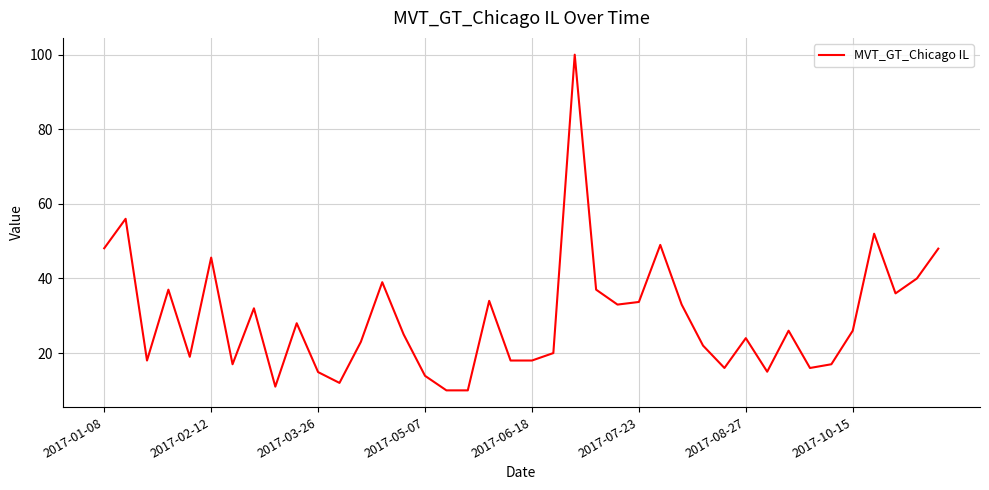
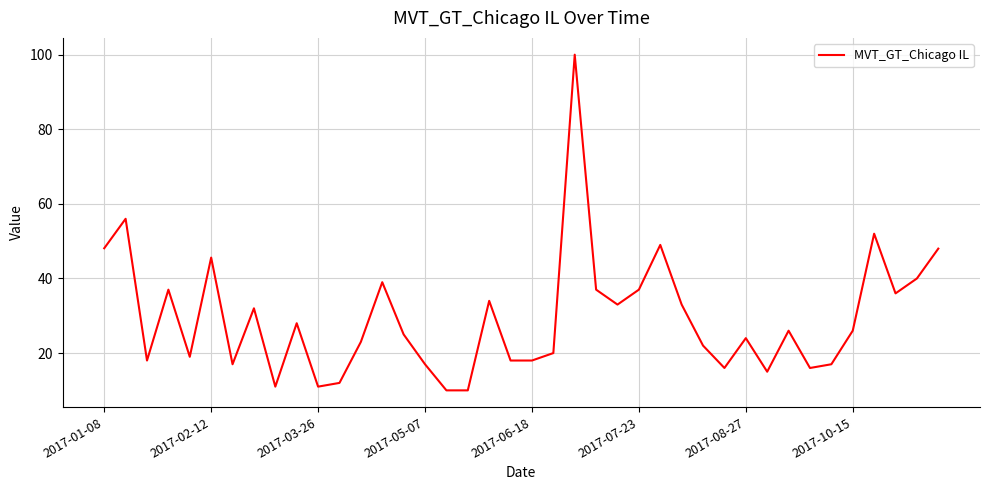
  {
    "2017-01-08": 48,
    "2017-02-12": 46,
-   "2017-03-26": 15,
-   "2017-05-07": 14,
+   "2017-03-26": 11,
+   "2017-05-07": 17,
    "2017-06-18": 18,
-   "2017-07-23": 34,
+   "2017-07-23": 37,
    "2017-08-27": 24,
    "2017-10-15": 26
  }
